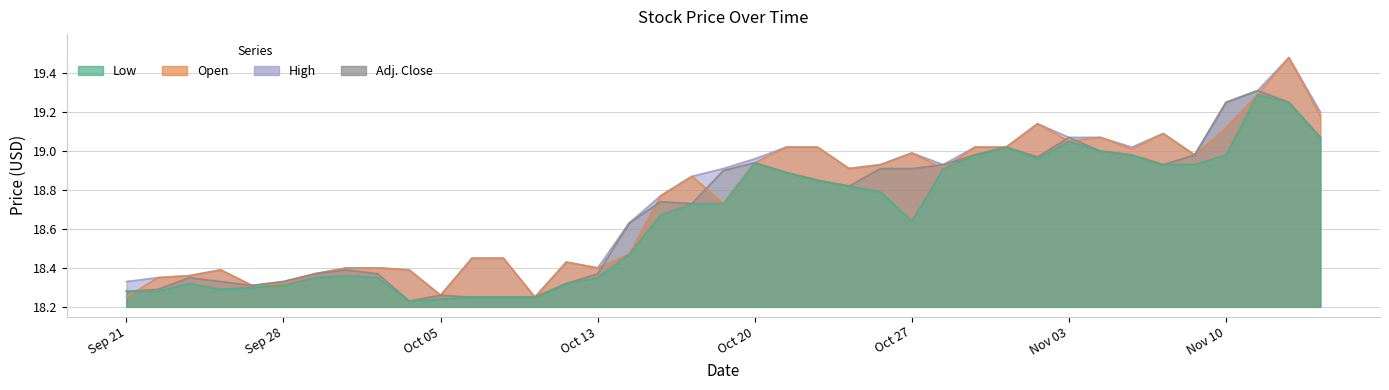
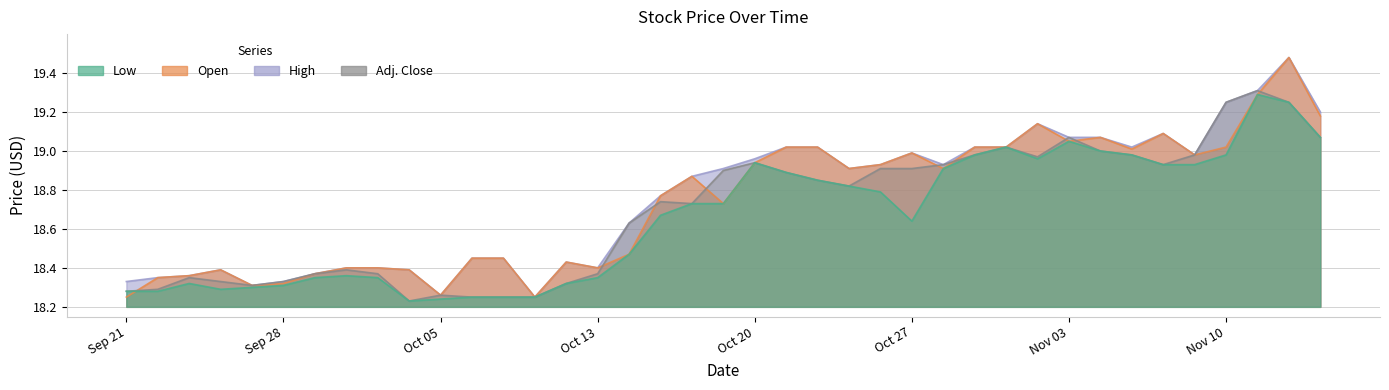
  {
    "Open": {
      "Sep 21": 18.25,
-     "Nov 10": 19.12
+     "Nov 10": 19.02
    },
    "Low": {
      "Oct 05": 18.24,
      "Oct 13": 18.35,
      "Oct 27": 18.64,
      "Nov 10": 18.98
    }
  }
